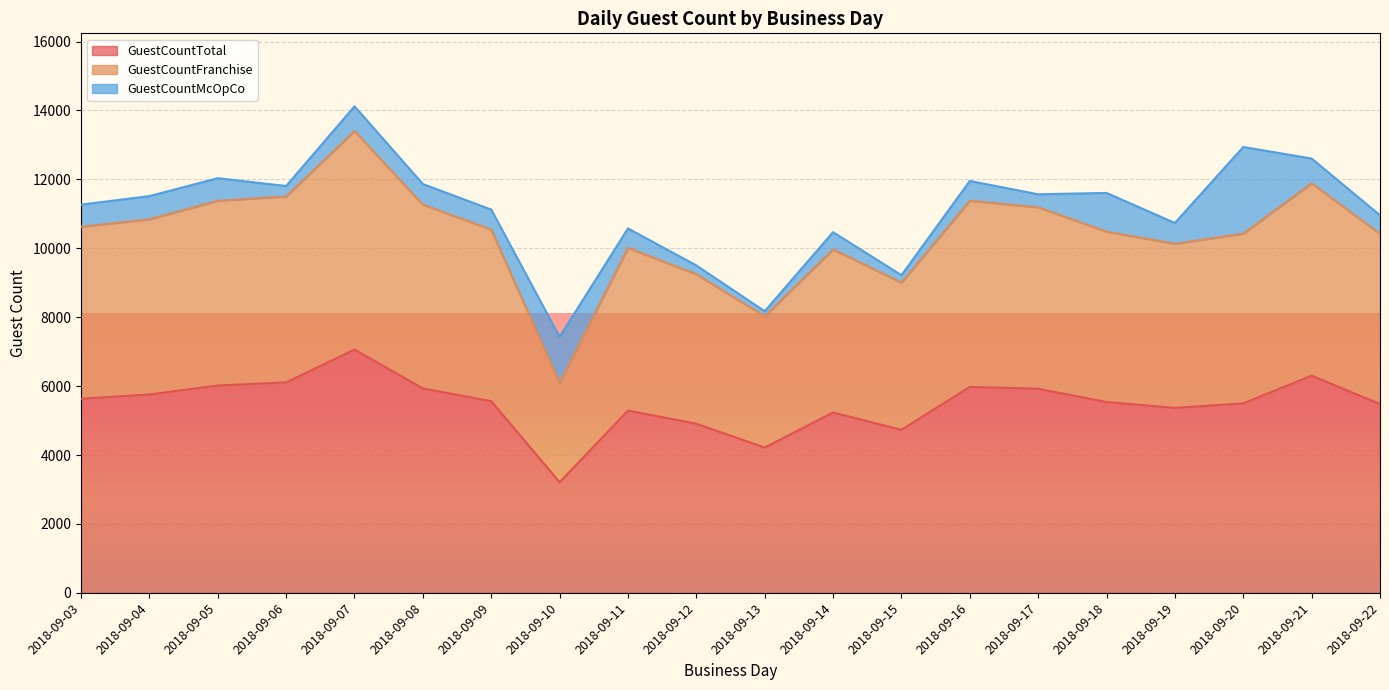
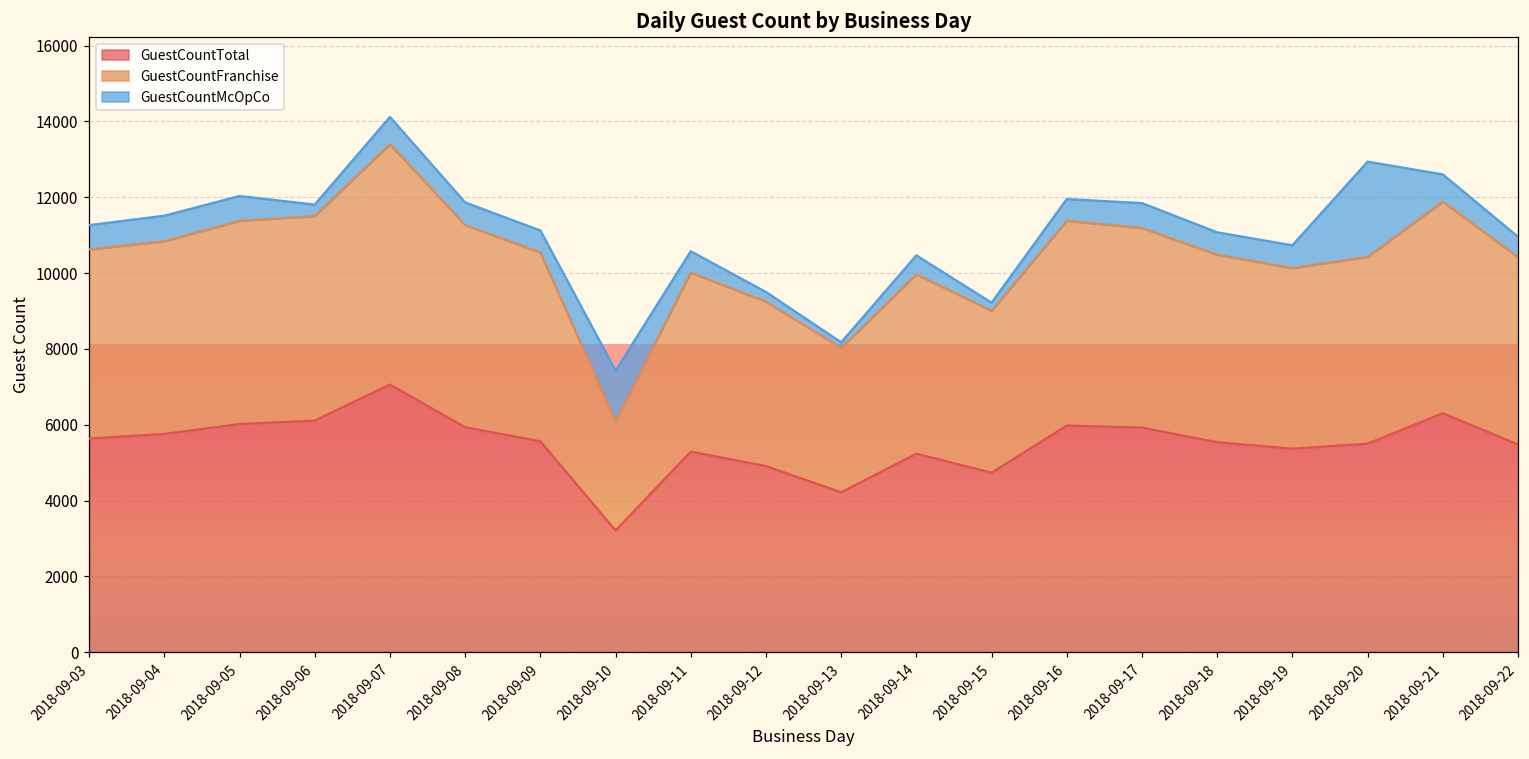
  {
    "GuestCountMcOpCo": {
      "2018-09-03": 600,
      "2018-09-04": 700,
      "2018-09-05": 700,
      "2018-09-06": 300,
      "2018-09-07": 700,
      "2018-09-08": 600,
      "2018-09-09": 600,
      "2018-09-10": 1300,
      "2018-09-11": 600,
      "2018-09-12": 300,
      "2018-09-13": 100,
      "2018-09-14": 500,
      "2018-09-15": 200,
      "2018-09-16": 600,
-     "2018-09-17": 400,
-     "2018-09-18": 1100,
+     "2018-09-17": 700,
+     "2018-09-18": 600,
      "2018-09-19": 600,
      "2018-09-20": 2500,
      "2018-09-21": 700,
      "2018-09-22": 500
    }
  }
